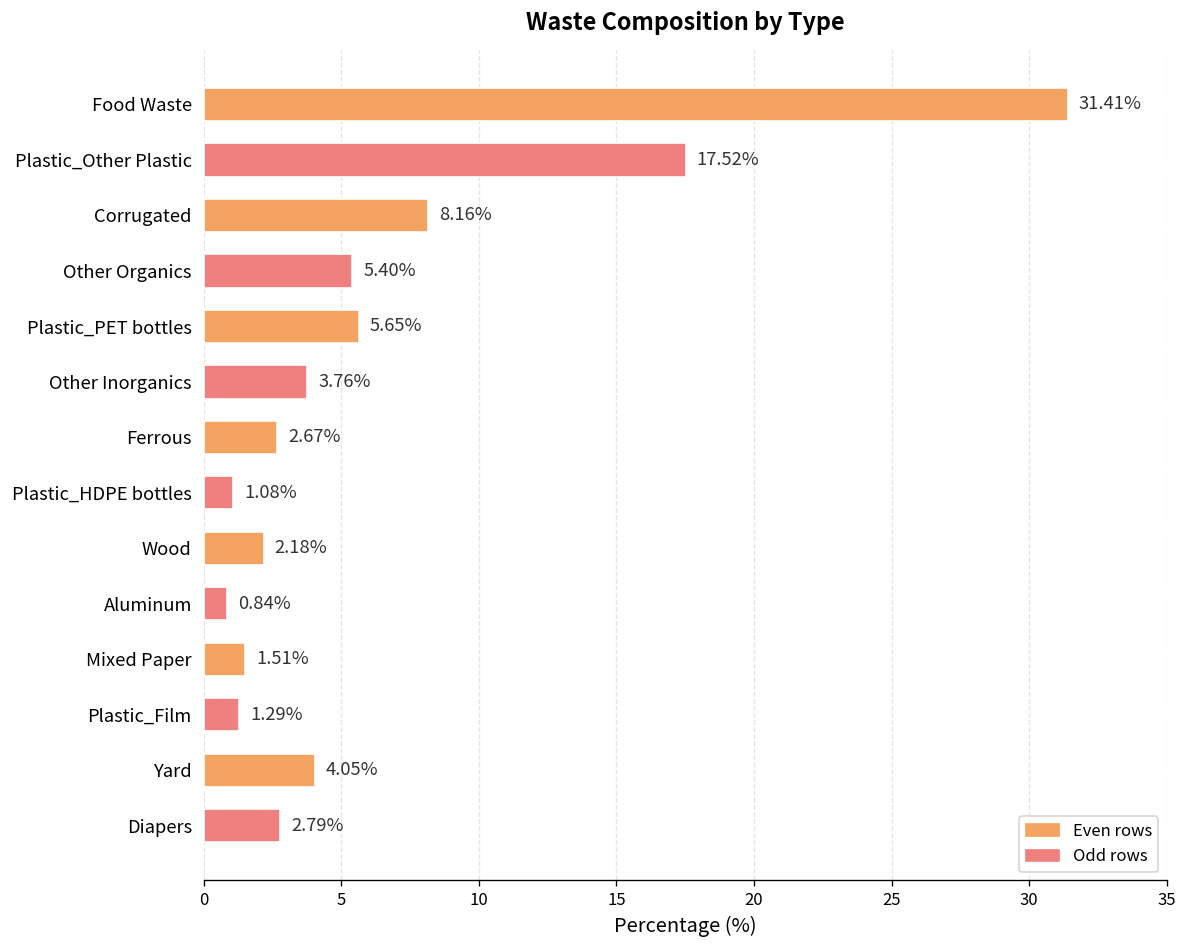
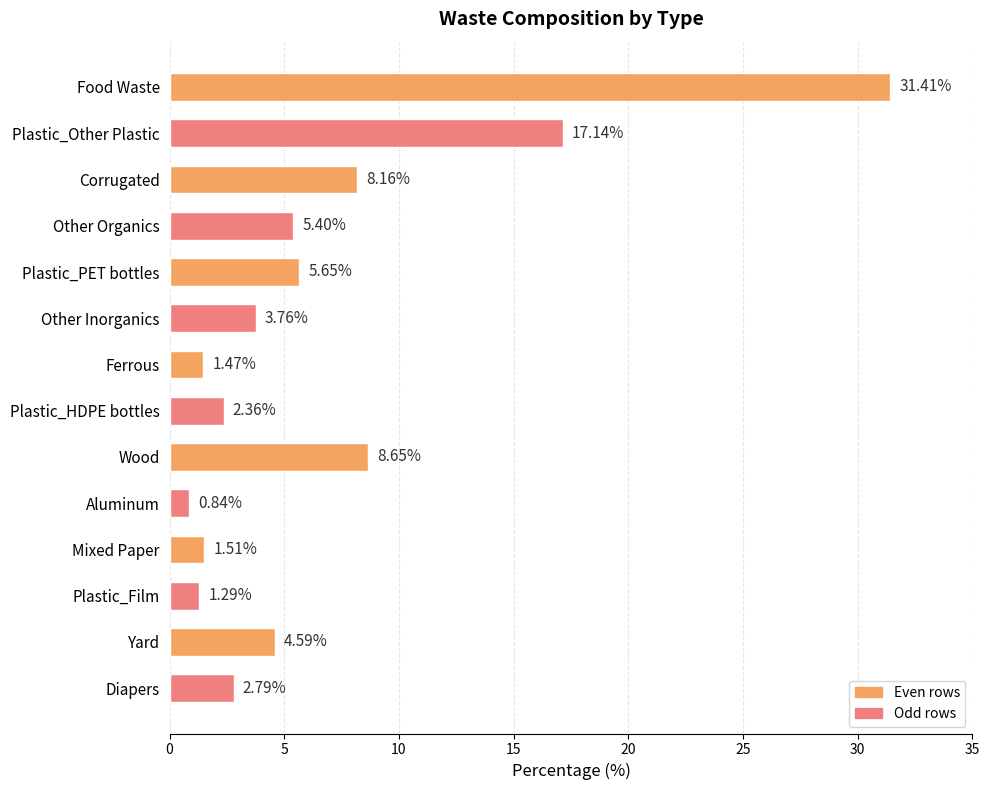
  {
    "Food Waste": "31.41%",
-   "Plastic_Other Plastic": "17.52%",
+   "Plastic_Other Plastic": "17.14%",
    "Corrugated": "8.16%",
    "Other Organics": "5.40%",
    "Plastic_PET bottles": "5.65%",
    "Other Inorganics": "3.76%",
-   "Ferrous": "2.67%",
-   "Plastic_HDPE bottles": "1.08%",
-   "Wood": "2.18%",
+   "Ferrous": "1.47%",
+   "Plastic_HDPE bottles": "2.36%",
+   "Wood": "8.65%",
    "Aluminum": "0.84%",
    "Mixed Paper": "1.51%",
    "Plastic_Film": "1.29%",
-   "Yard": "4.05%",
+   "Yard": "4.59%",
    "Diapers": "2.79%"
  }
